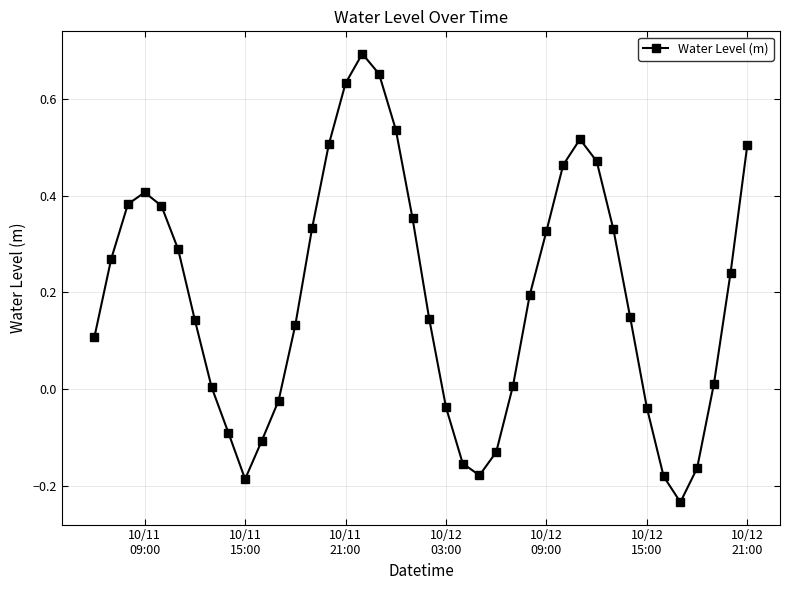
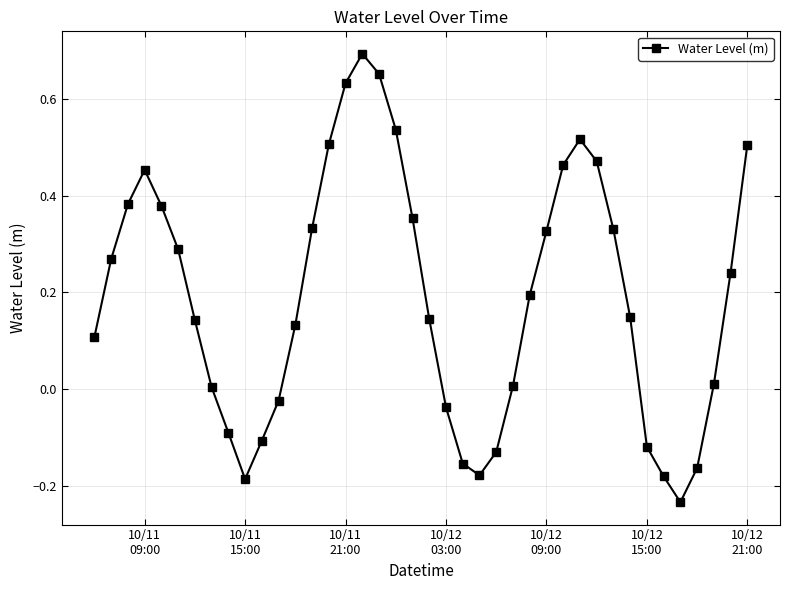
  {
-   "10/11 09:00": 0.41,
+   "10/11 09:00": 0.45,
    "10/11 15:00": -0.19,
    "10/11 21:00": 0.63,
    "10/12 03:00": -0.04,
    "10/12 09:00": 0.33,
-   "10/12 15:00": -0.04,
+   "10/12 15:00": -0.12,
    "10/12 21:00": 0.51
  }
